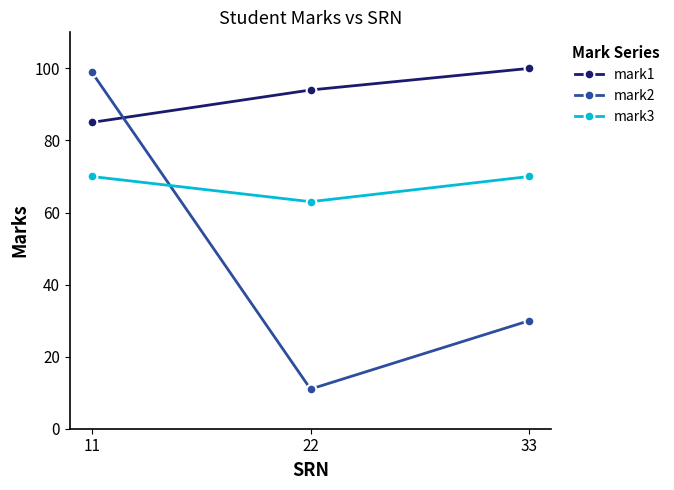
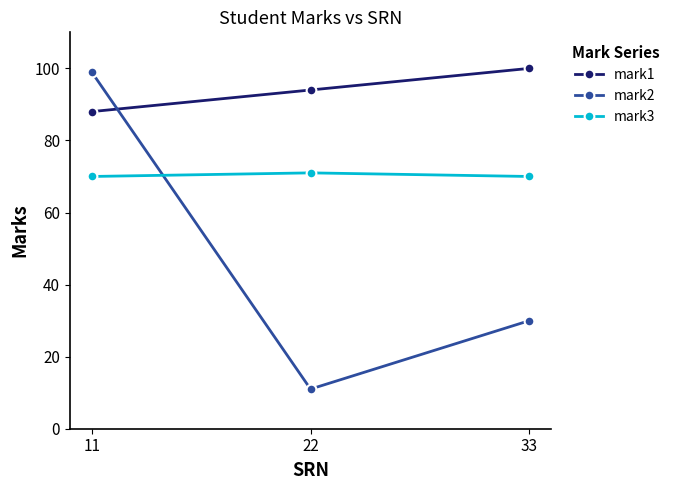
  {
    "mark1": {
-     "11": 85,
+     "11": 88,
      "22": 94,
      "33": 100
    },
    "mark2": {
      "11": 99,
      "22": 11,
      "33": 30
    },
    "mark3": {
      "11": 70,
-     "22": 63,
+     "22": 71,
      "33": 70
    }
  }
